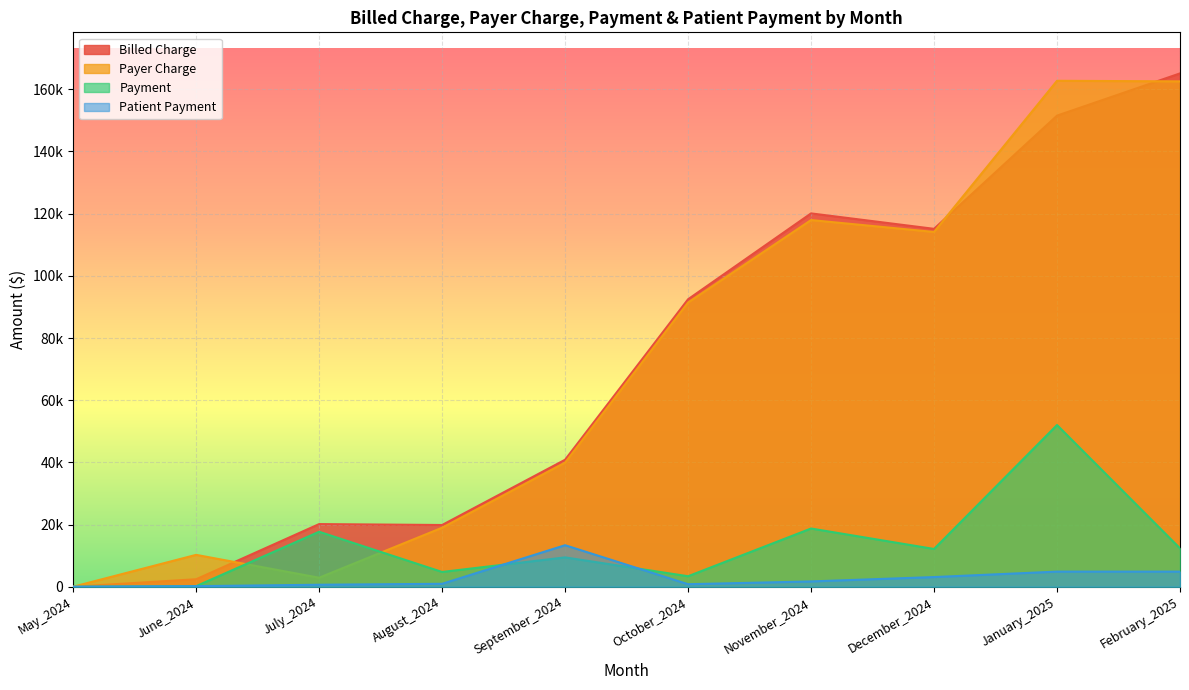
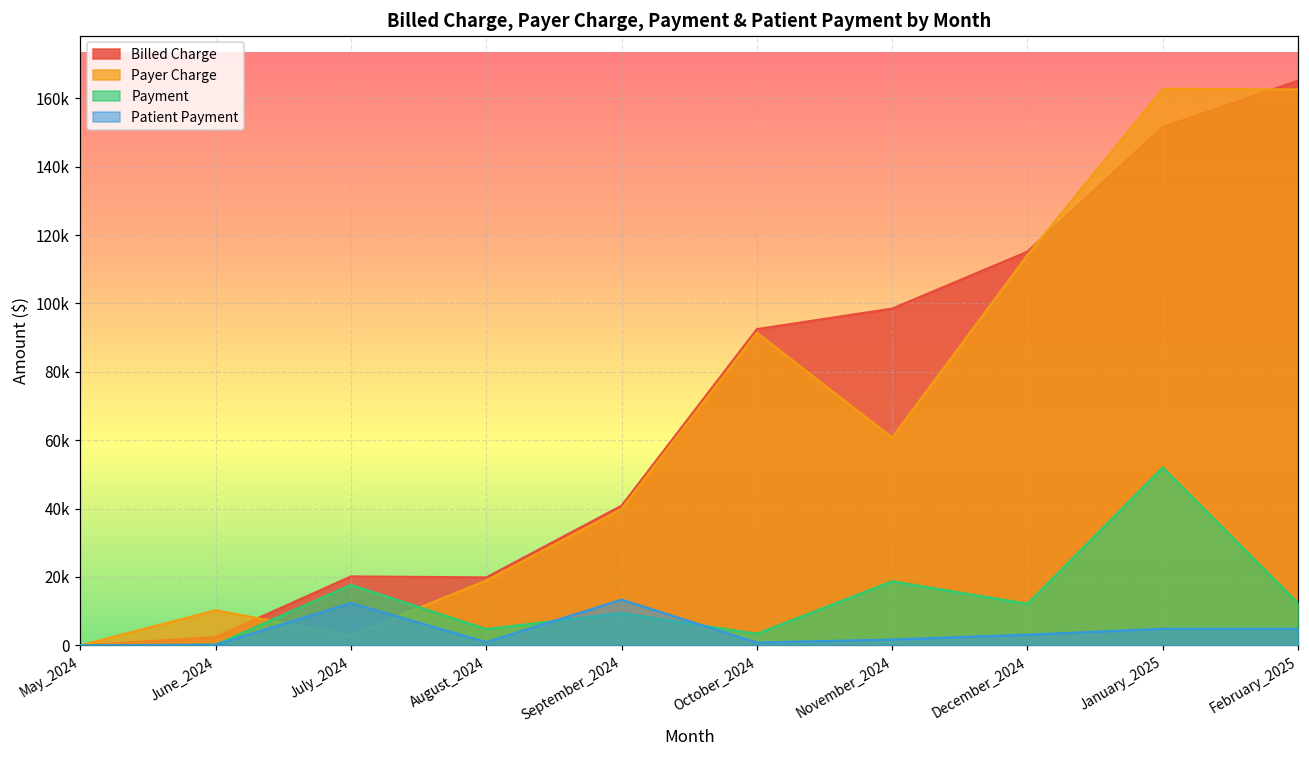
  {
    "Billed Charge": {
      "June_2024": 2000,
      "July_2024": 20000,
      "August_2024": 20000,
      "September_2024": 41000,
      "October_2024": 92000,
-     "November_2024": 120000,
+     "November_2024": 98000,
      "December_2024": 115000,
      "January_2025": 152000,
      "February_2025": 165000
    },
    "Payer Charge": {
      "June_2024": 10000,
      "July_2024": 3000,
      "August_2024": 19000,
      "September_2024": 40000,
      "October_2024": 91000,
-     "November_2024": 118000,
+     "November_2024": 61000,
      "December_2024": 114000,
      "January_2025": 163000,
      "February_2025": 163000
    },
    "Payment": {
      "July_2024": 18000,
      "August_2024": 5000,
      "September_2024": 9000,
      "October_2024": 3000,
      "November_2024": 19000,
      "December_2024": 12000,
      "January_2025": 52000,
      "February_2025": 12000
    },
    "Patient Payment": {
-     "July_2024": 1000,
+     "July_2024": 12000,
      "August_2024": 1000,
      "September_2024": 13000,
      "October_2024": 1000,
      "November_2024": 2000,
      "December_2024": 3000,
      "January_2025": 5000,
      "February_2025": 5000
    }
  }
